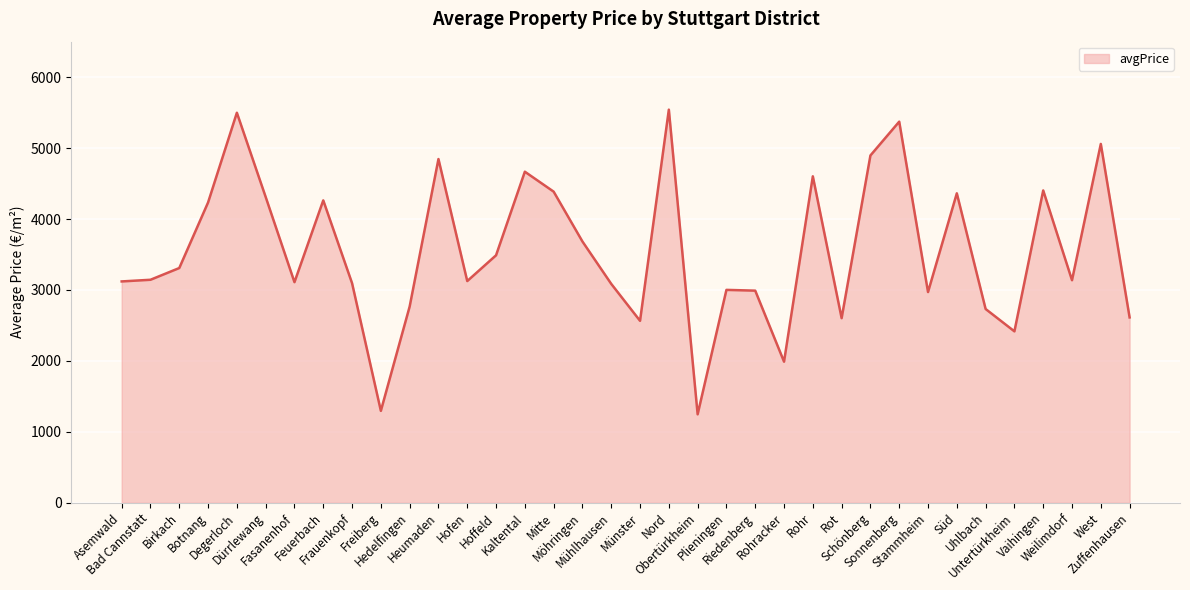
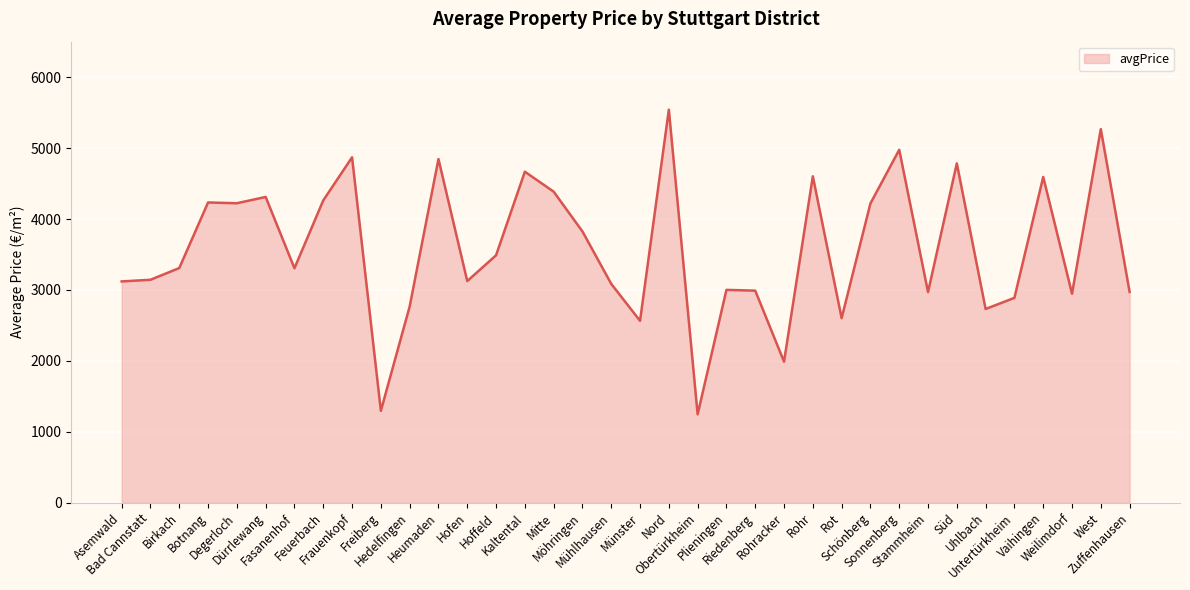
  {
    "Asemwald": 3100,
    "Bad Cannstatt": 3100,
    "Birkach": 3300,
    "Botnang": 4200,
-   "Degerloch": 5500,
+   "Degerloch": 4200,
    "Dürrlewang": 4300,
-   "Fasanenhof": 3100,
+   "Fasanenhof": 3300,
    "Feuerbach": 4300,
-   "Frauenkopf": 3100,
+   "Frauenkopf": 4900,
    "Freiberg": 1300,
    "Hedelfingen": 2800,
    "Heumaden": 4800,
    "Hofen": 3100,
    "Hoffeld": 3500,
    "Kaltental": 4700,
    "Mitte": 4400,
-   "Möhringen": 3700,
+   "Möhringen": 3800,
    "Mühlhausen": 3100,
    "Münster": 2600,
    "Nord": 5500,
    "Obertürkheim": 1200,
    "Plieningen": 3000,
    "Riedenberg": 3000,
    "Rohracker": 2000,
    "Rohr": 4600,
    "Rot": 2600,
-   "Schönberg": 4900,
-   "Sonnenberg": 5400,
+   "Schönberg": 4200,
+   "Sonnenberg": 5000,
    "Stammheim": 3000,
-   "Süd": 4400,
+   "Süd": 4800,
    "Uhlbach": 2700,
-   "Untertürkheim": 2400,
-   "Vaihingen": 4400,
-   "Weilimdorf": 3100,
-   "West": 5100,
-   "Zuffenhausen": 2600
+   "Untertürkheim": 2900,
+   "Vaihingen": 4600,
+   "Weilimdorf": 2900,
+   "West": 5300,
+   "Zuffenhausen": 3000
  }
